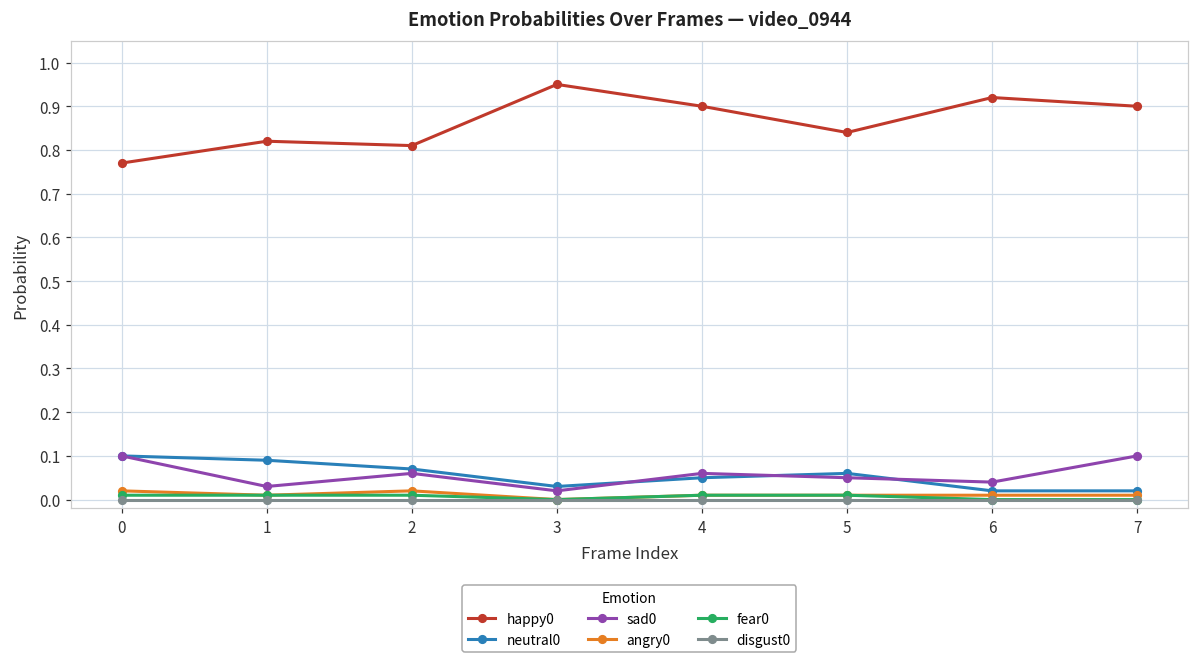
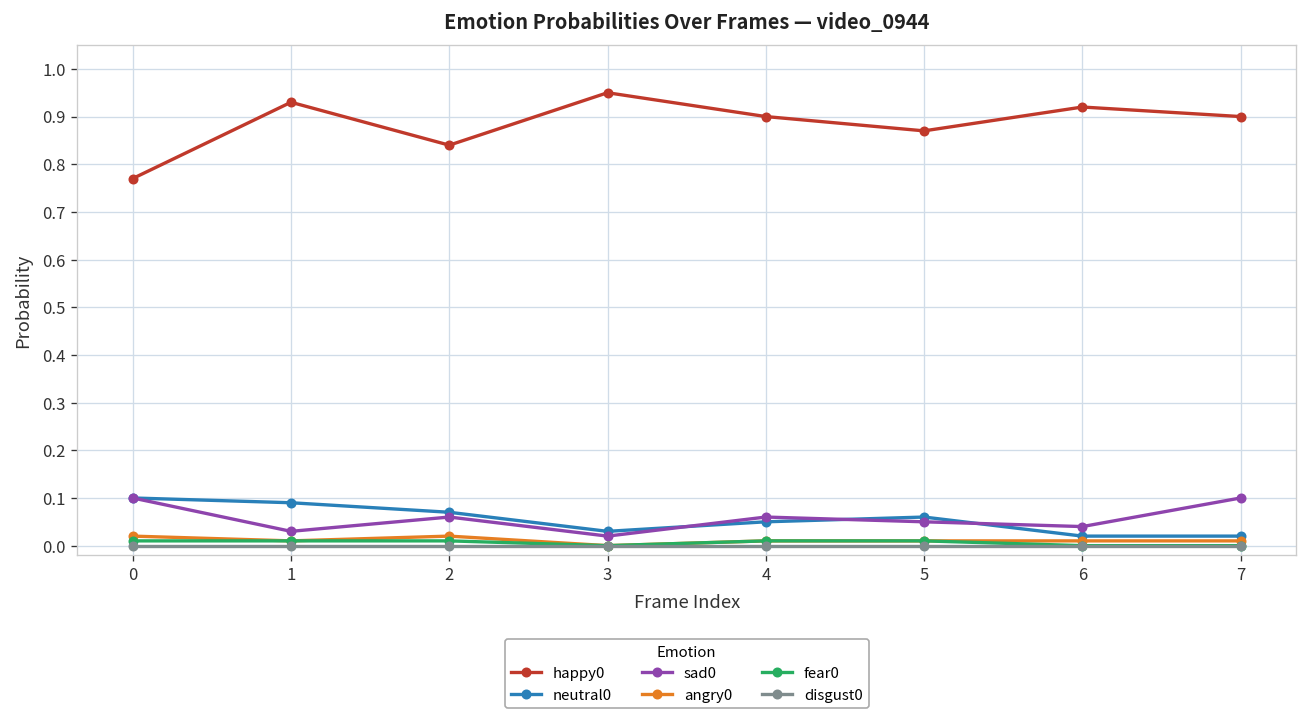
  {
    "happy0": {
      "0": 0.77,
-     "1": 0.82,
-     "2": 0.81,
+     "1": 0.93,
+     "2": 0.84,
      "3": 0.95,
      "4": 0.90,
-     "5": 0.84,
+     "5": 0.87,
      "6": 0.92,
      "7": 0.90
    },
    "neutral0": {
      "1": 0.09,
      "2": 0.07,
      "3": 0.03,
      "4": 0.05,
      "5": 0.06,
      "6": 0.02,
      "7": 0.02
    },
    "sad0": {
      "1": 0.03,
      "2": 0.06,
      "3": 0.02,
      "4": 0.06,
      "5": 0.05,
      "6": 0.04,
      "7": 0.10
    },
    "angry0": {
      "0": 0.02,
      "2": 0.02,
      "6": 0.01,
      "7": 0.01
    },
    "fear0": {
      "0": 0.01,
      "2": 0.01
    },
    "disgust0": {
      "0": 0.00,
      "1": 0.00,
      "2": 0.00,
      "4": 0.00,
      "5": 0.00
    }
  }
